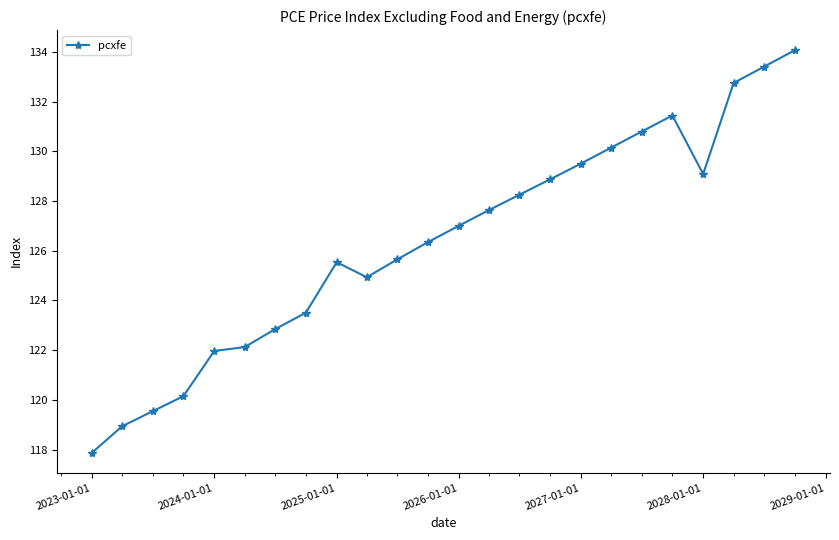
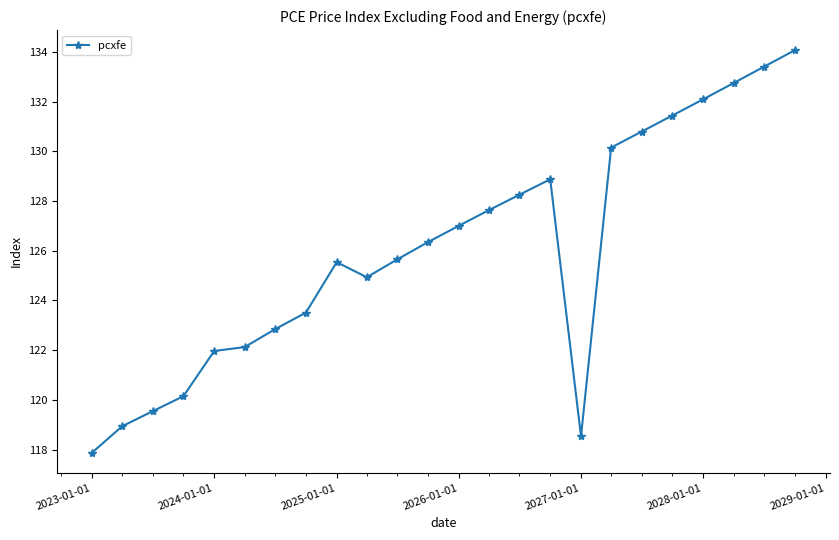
  {
    "2023-01-01": 117.9,
    "2024-01-01": 122.0,
    "2025-01-01": 125.5,
    "2026-01-01": 127.0,
-   "2027-01-01": 129.5,
-   "2028-01-01": 129.1
+   "2027-01-01": 118.5,
+   "2028-01-01": 132.1
  }
